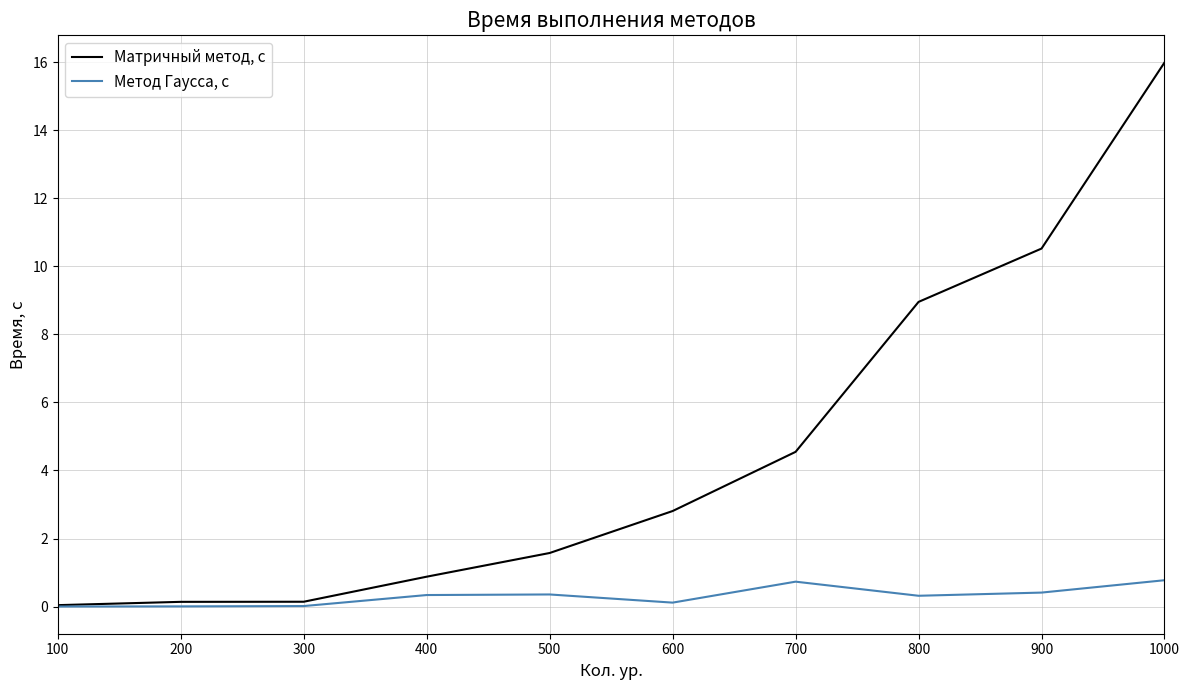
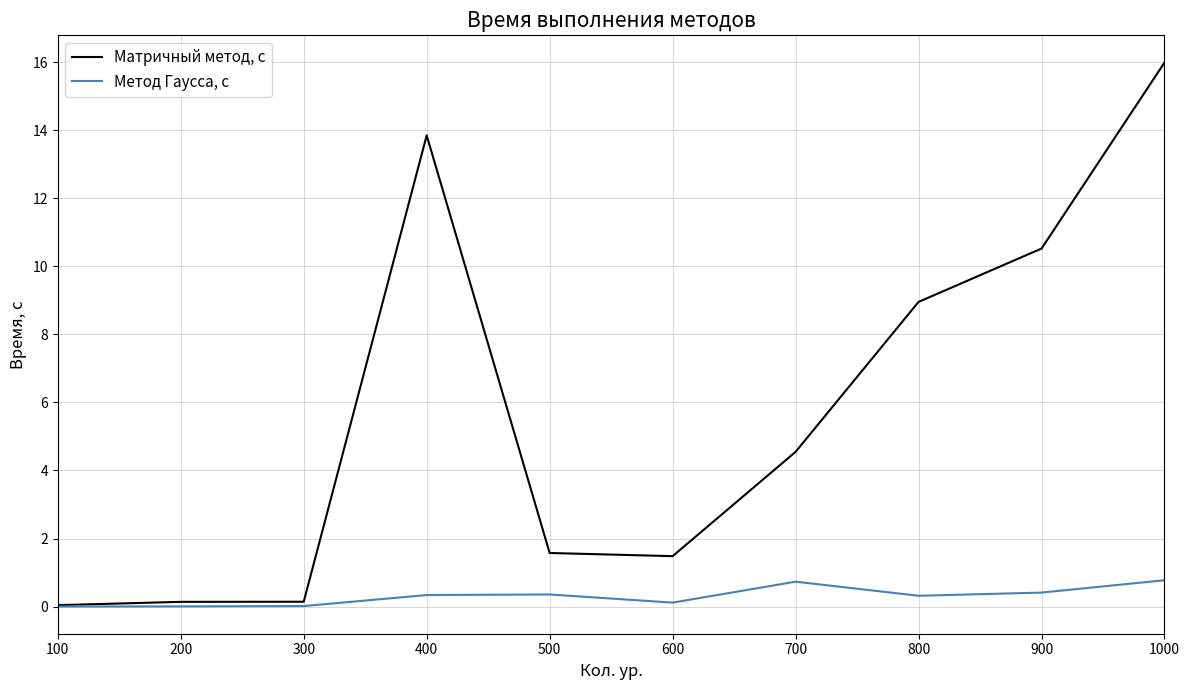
  {
    "Матричный метод, с": {
      "200": 0.1,
      "300": 0.1,
-     "400": 0.9,
+     "400": 13.8,
      "500": 1.6,
-     "600": 2.8,
+     "600": 1.5,
      "700": 4.5,
      "800": 9.0,
      "900": 10.5,
      "1000": 16.0
    },
    "Метод Гаусса, с": {
      "200": 0.0,
      "300": 0.0,
      "400": 0.3,
      "500": 0.4,
      "600": 0.1,
      "700": 0.7,
      "800": 0.3,
      "900": 0.4,
      "1000": 0.8
    }
  }
